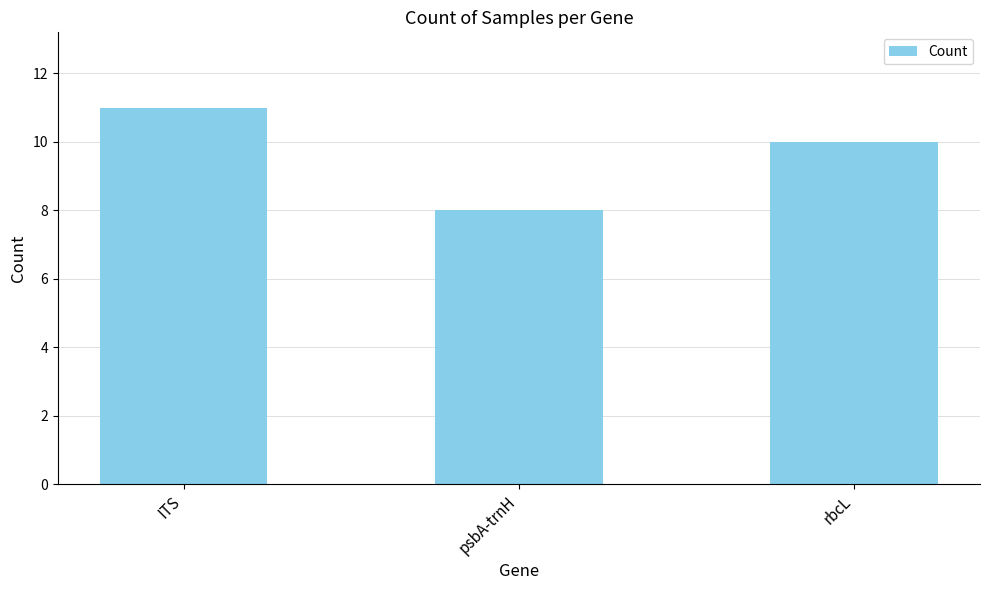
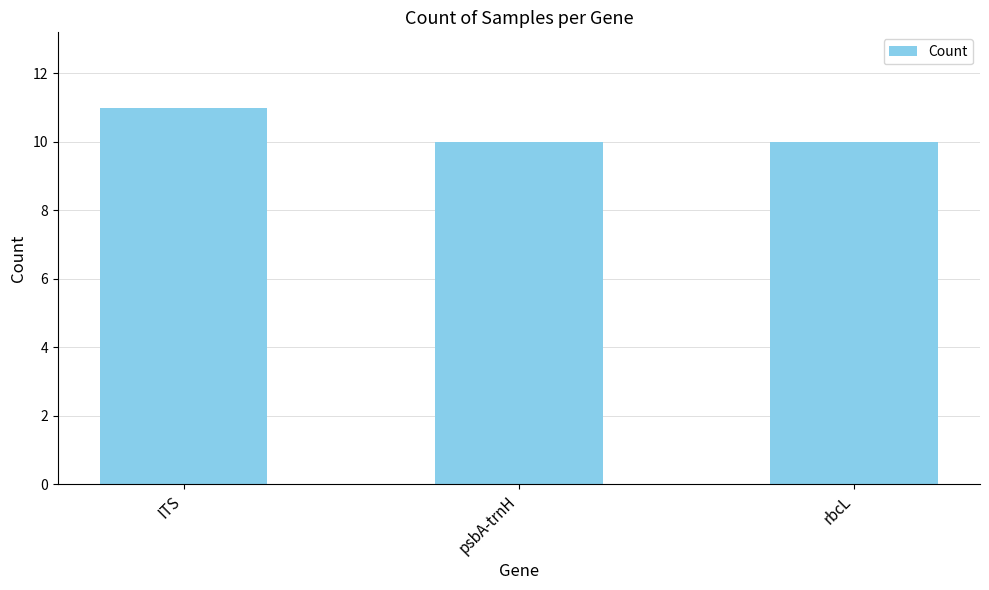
  {
    "ITS": 11,
-   "psbA-trnH": 8,
+   "psbA-trnH": 10,
    "rbcL": 10
  }
